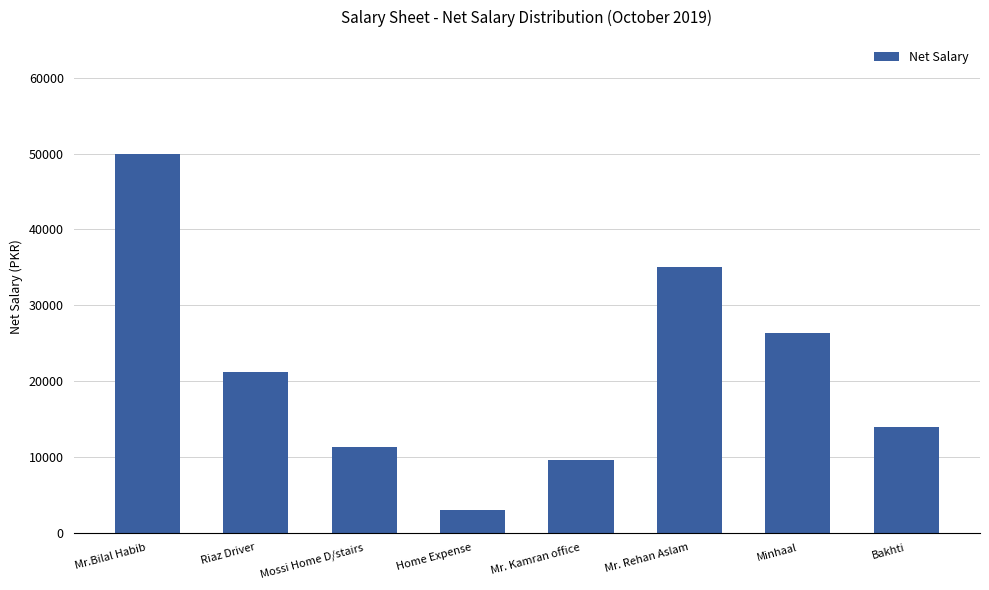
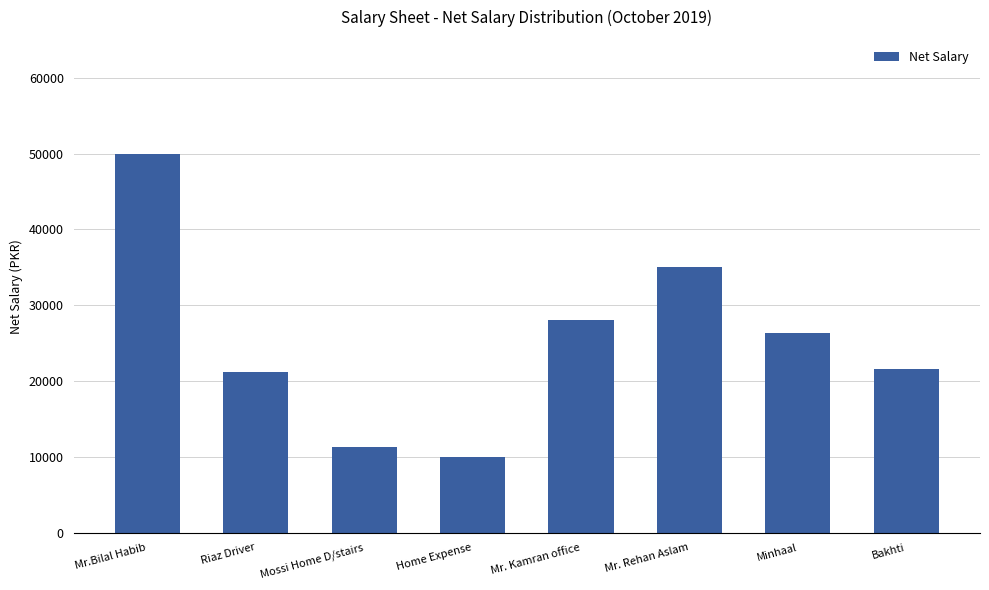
  {
    "Mr.Bilal Habib": 50000,
    "Riaz Driver": 21000,
    "Mossi Home D/stairs": 11000,
-   "Home Expense": 3000,
-   "Mr. Kamran office": 10000,
+   "Home Expense": 10000,
+   "Mr. Kamran office": 28000,
    "Mr. Rehan Aslam": 35000,
    "Minhaal": 26000,
-   "Bakhti": 14000
+   "Bakhti": 22000
  }
